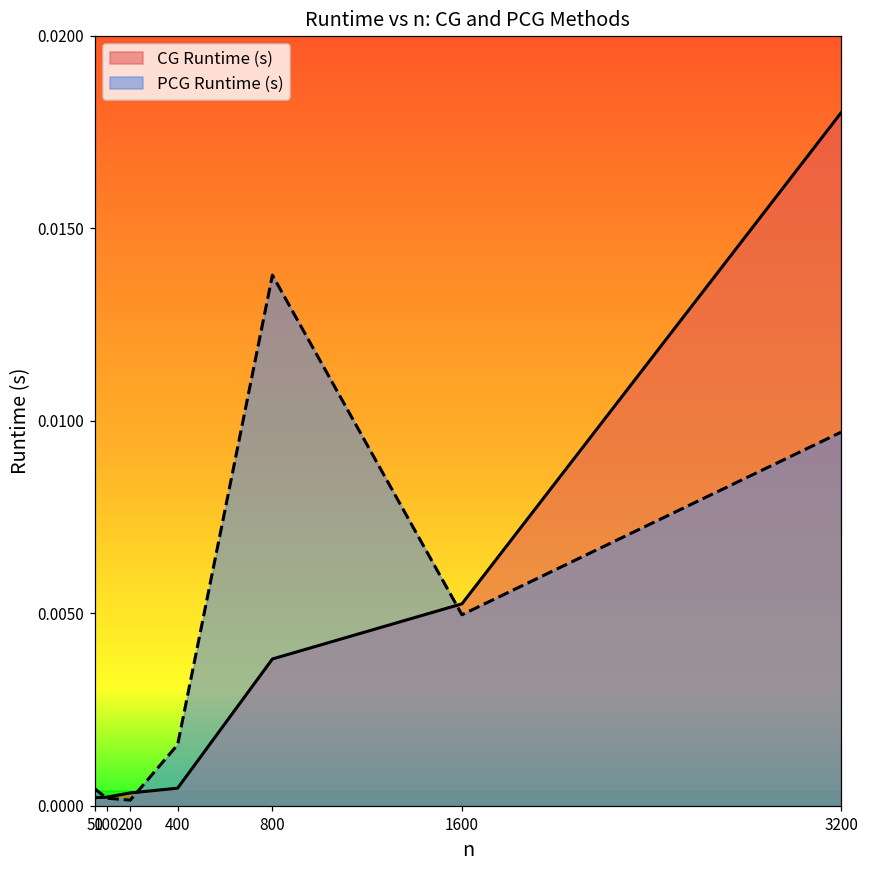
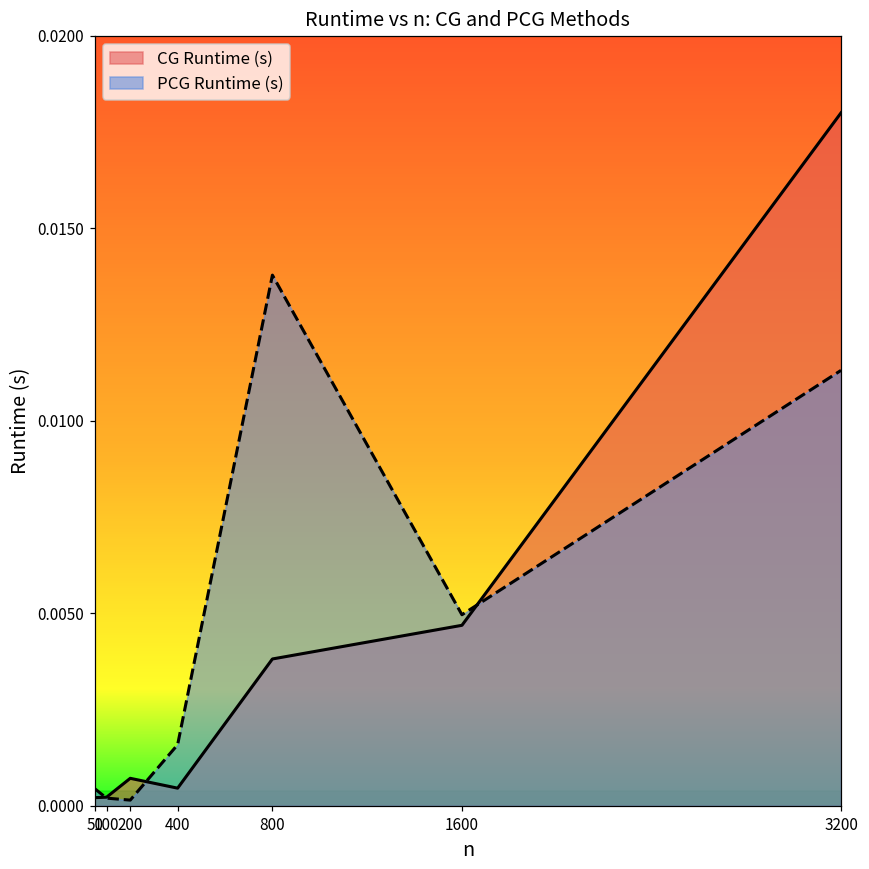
  {
    "CG Runtime (s)": {
-     "200": 0.0003,
+     "200": 0.0007,
      "400": 0.0005,
      "800": 0.0038,
-     "1600": 0.0052,
+     "1600": 0.0047,
      "3200": 0.0180
    },
    "PCG Runtime (s)": {
      "200": 0.0002,
      "400": 0.0016,
      "800": 0.0138,
      "1600": 0.0050,
-     "3200": 0.0097
+     "3200": 0.0113
    }
  }
